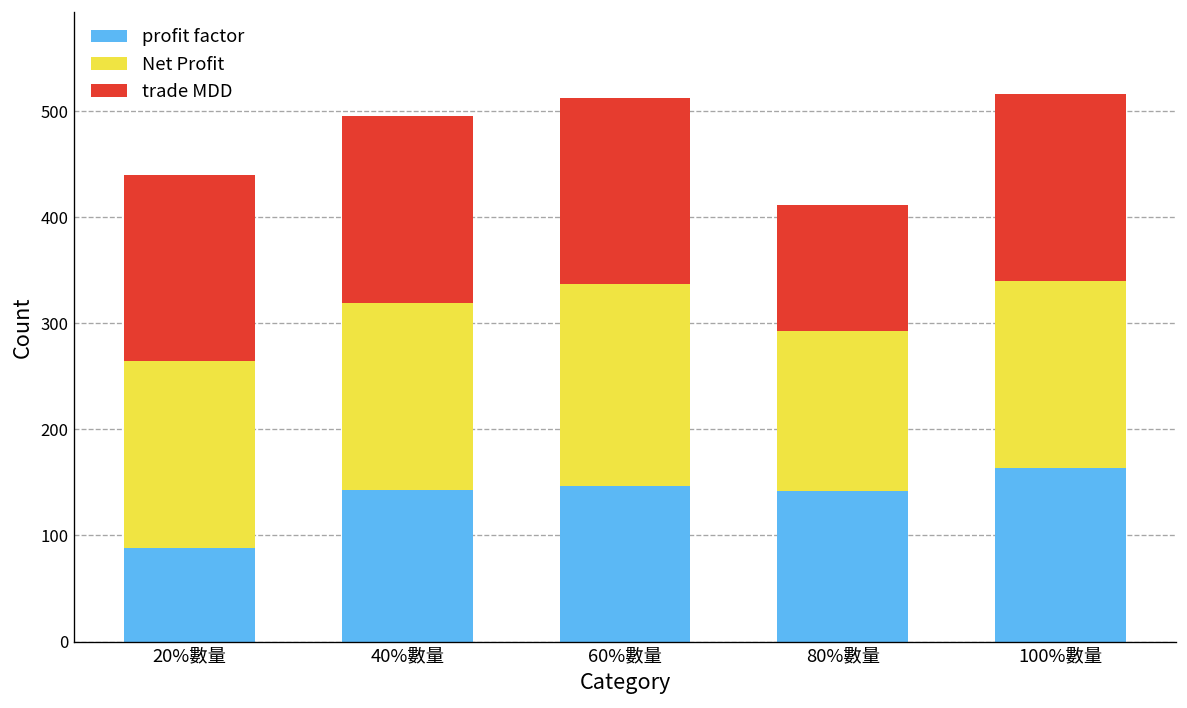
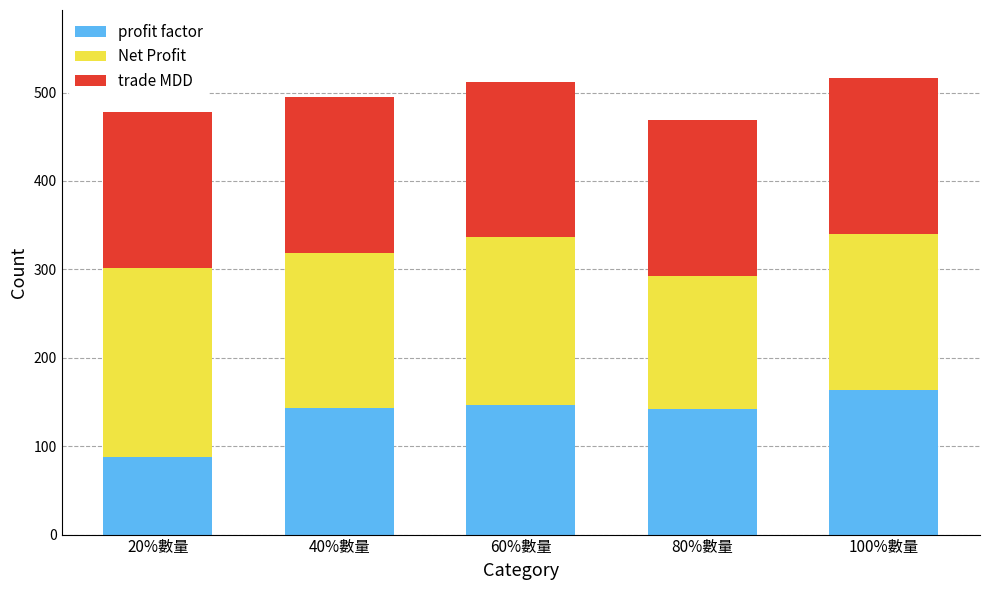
  {
    "profit factor": {
      "20%數量": 90,
      "40%數量": 140,
      "60%數量": 150,
      "80%數量": 140,
      "100%數量": 160
    },
    "Net Profit": {
-     "20%數量": 180,
+     "20%數量": 210,
      "40%數量": 180,
      "60%數量": 190,
      "80%數量": 150,
      "100%數量": 180
    },
    "trade MDD": {
      "20%數量": 180,
      "40%數量": 180,
      "60%數量": 180,
-     "80%數量": 120,
+     "80%數量": 180,
      "100%數量": 180
    }
  }
